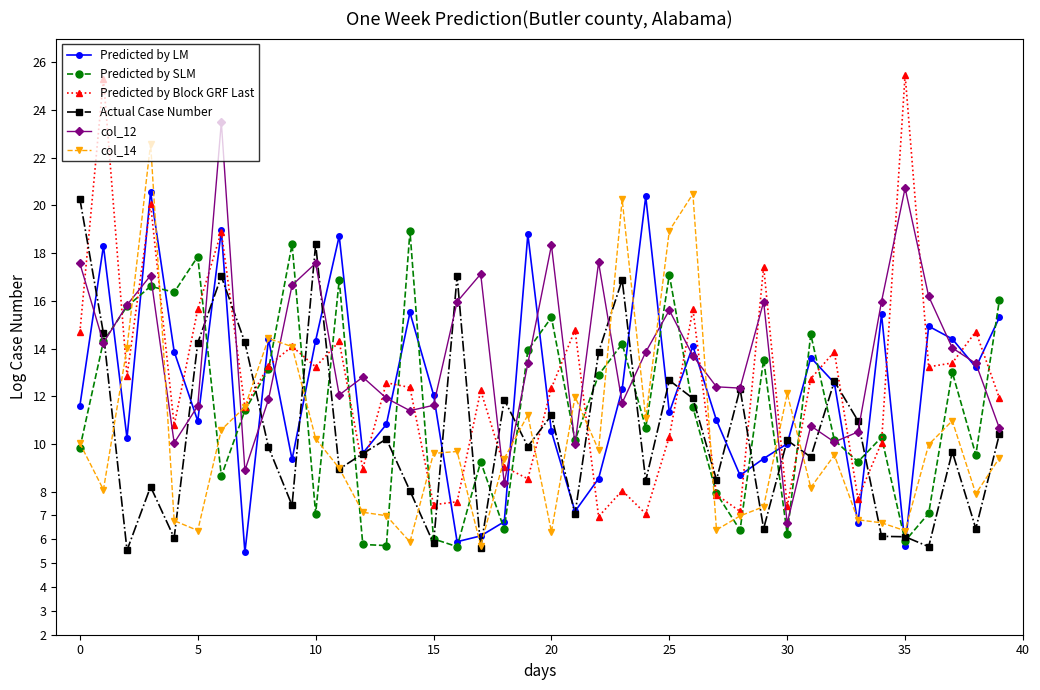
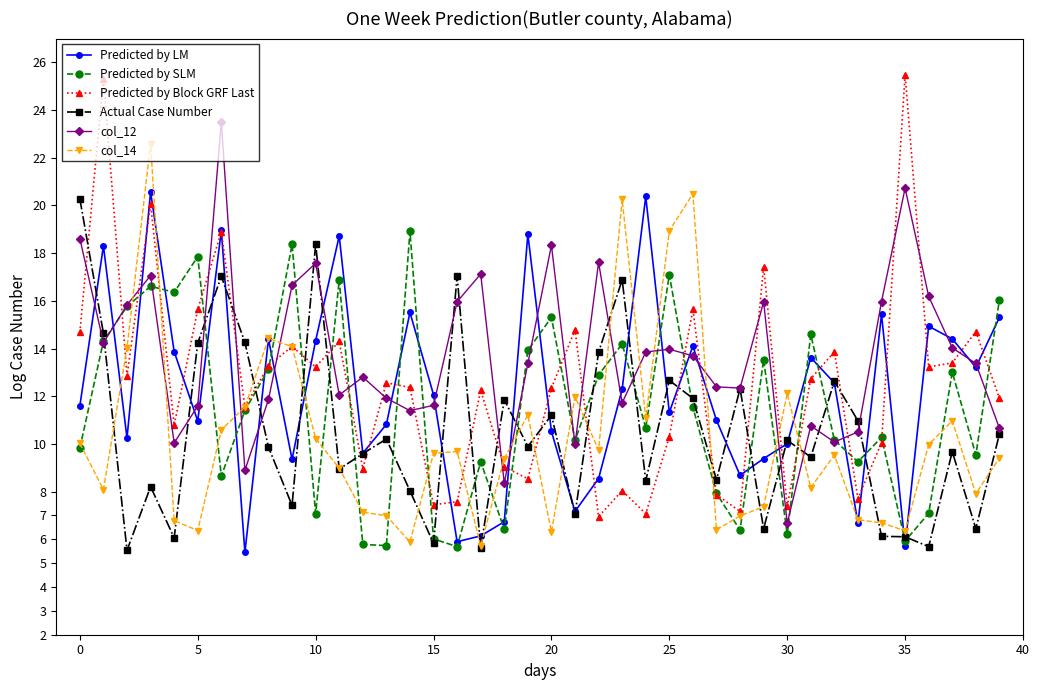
  {
    "Predicted by LM": {
      "0": 11.6,
      "5": 11.0,
      "10": 14.3,
      "15": 12.1,
      "20": 10.5,
      "25": 11.3,
      "30": 10.0,
      "35": 5.7
    },
    "Predicted by SLM": {
      "0": 9.8,
      "5": 17.9,
      "10": 7.1,
      "15": 6.0,
      "20": 15.3,
      "25": 17.1,
      "30": 6.2,
      "35": 5.9
    },
    "Predicted by Block GRF Last": {
      "0": 14.7,
      "5": 15.6,
      "10": 13.2,
      "15": 7.5,
      "20": 12.3,
      "25": 10.3,
      "30": 7.4,
      "35": 25.5
    },
    "Actual Case Number": {
      "0": 20.3,
      "5": 14.2,
      "10": 18.4,
      "15": 5.8,
      "20": 11.2,
      "25": 12.7,
      "30": 10.2,
      "35": 6.1
    },
    "col_12": {
-     "0": 17.6,
+     "0": 18.6,
      "5": 11.6,
      "10": 17.6,
      "15": 11.6,
      "20": 18.3,
-     "25": 15.6,
+     "25": 14.0,
      "30": 6.7,
      "35": 20.7
    },
    "col_14": {
      "0": 10.0,
      "5": 6.4,
      "10": 10.2,
      "15": 9.6,
      "20": 6.3,
      "25": 18.9,
      "30": 12.1,
      "35": 6.4
    }
  }
